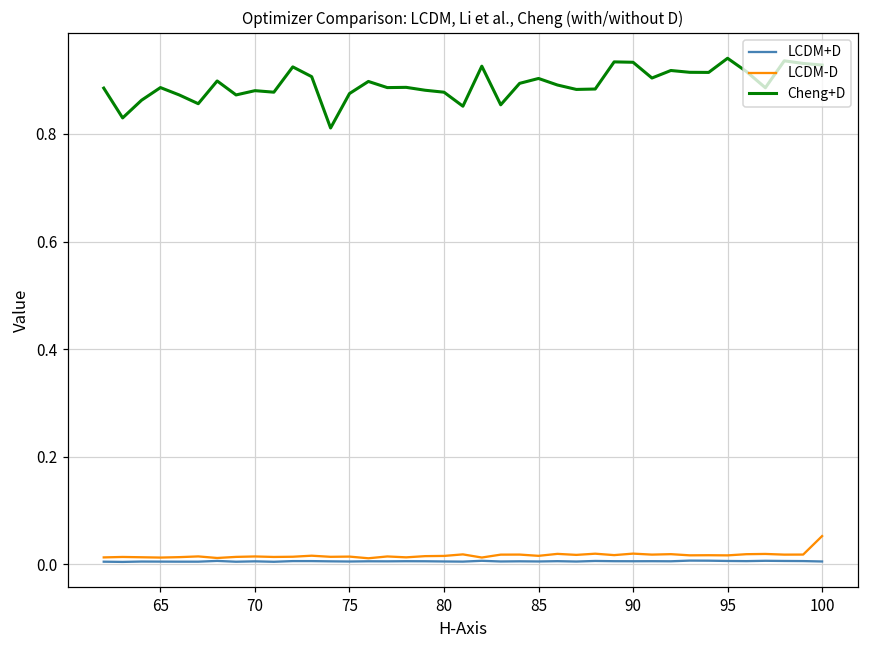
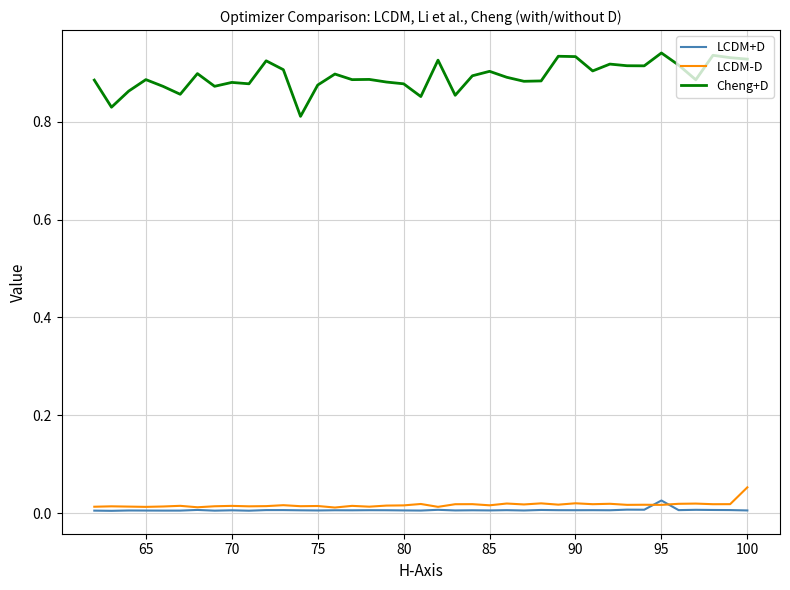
  {
    "LCDM+D": {
      "65": 0.01,
      "70": 0.01,
      "75": 0.01,
      "80": 0.01,
      "85": 0.01,
      "90": 0.01,
-     "95": 0.01,
+     "95": 0.03,
      "100": 0.01
    },
    "LCDM-D": {
      "65": 0.01,
      "70": 0.01,
      "75": 0.01,
      "80": 0.02,
      "85": 0.02,
      "90": 0.02,
      "95": 0.02,
      "100": 0.05
    },
    "Cheng+D": {
      "65": 0.89,
      "70": 0.88,
      "75": 0.88,
      "80": 0.88,
      "85": 0.90,
      "90": 0.93,
      "95": 0.94
    }
  }
